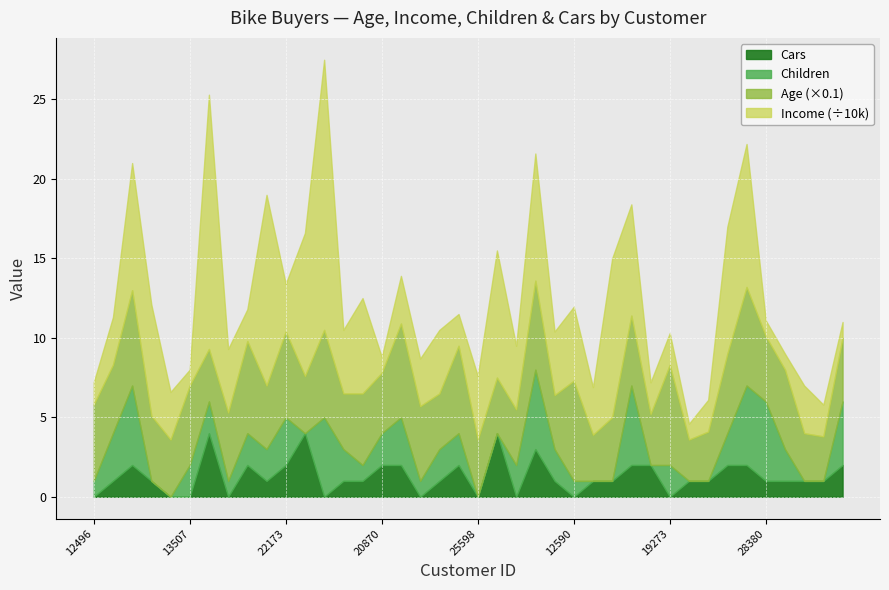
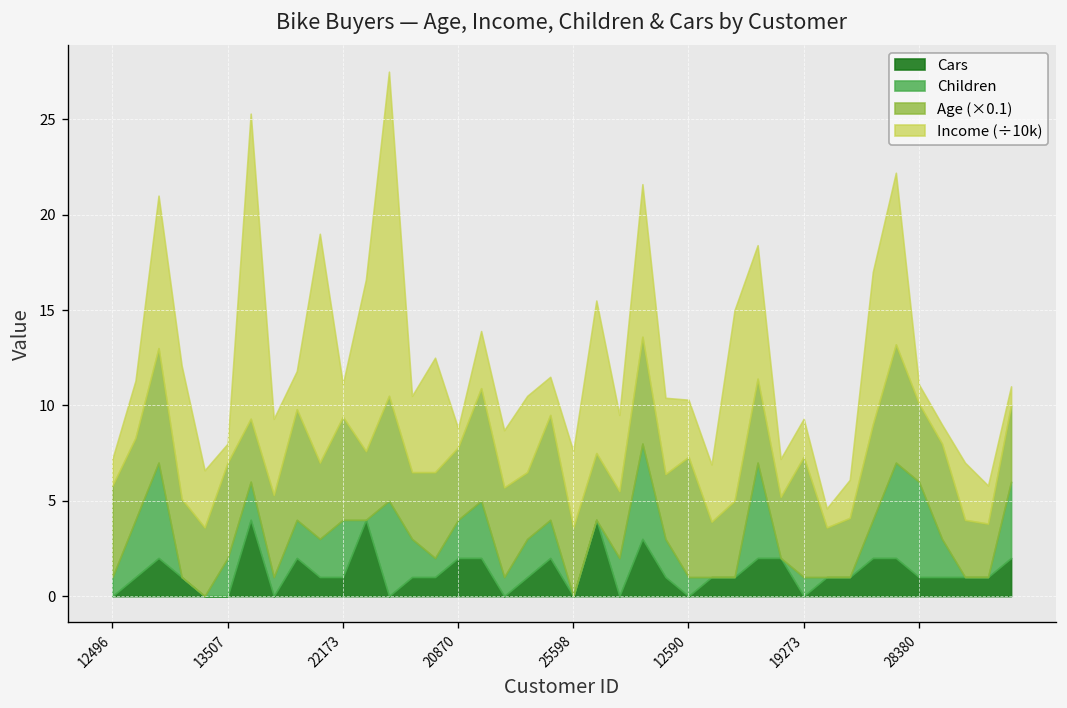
  {
    "Cars": {
      "12496": 0,
      "13507": 0,
-     "22173": 2,
+     "22173": 1,
      "20870": 2,
      "12590": 0,
      "19273": 0,
      "28380": 1
    },
    "Children": {
      "12496": 1,
      "13507": 2,
      "22173": 3,
      "20870": 2,
      "12590": 1,
-     "19273": 2,
+     "19273": 1,
      "28380": 5
    },
    "Age (×0.1)": {
      "12496": 4.8,
      "13507": 5.0,
      "22173": 5.4,
      "20870": 3.8,
      "25598": 3.6,
      "12590": 6.3,
      "19273": 6.3,
      "28380": 4.1
    },
    "Income (÷10k)": {
      "12496": 1.4,
      "13507": 1.0,
-     "22173": 3.0,
+     "22173": 1.7,
      "20870": 1.0,
      "25598": 4.0,
-     "12590": 4.7,
+     "12590": 3.0,
      "19273": 2.0,
      "28380": 1.0
    }
  }
